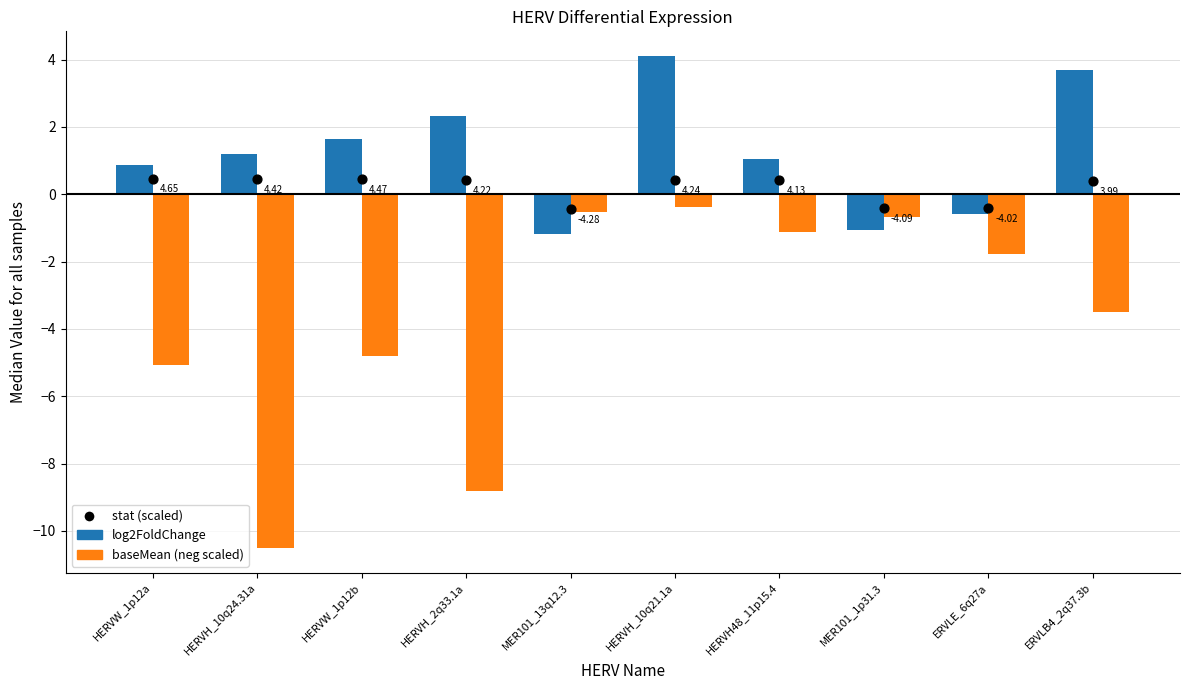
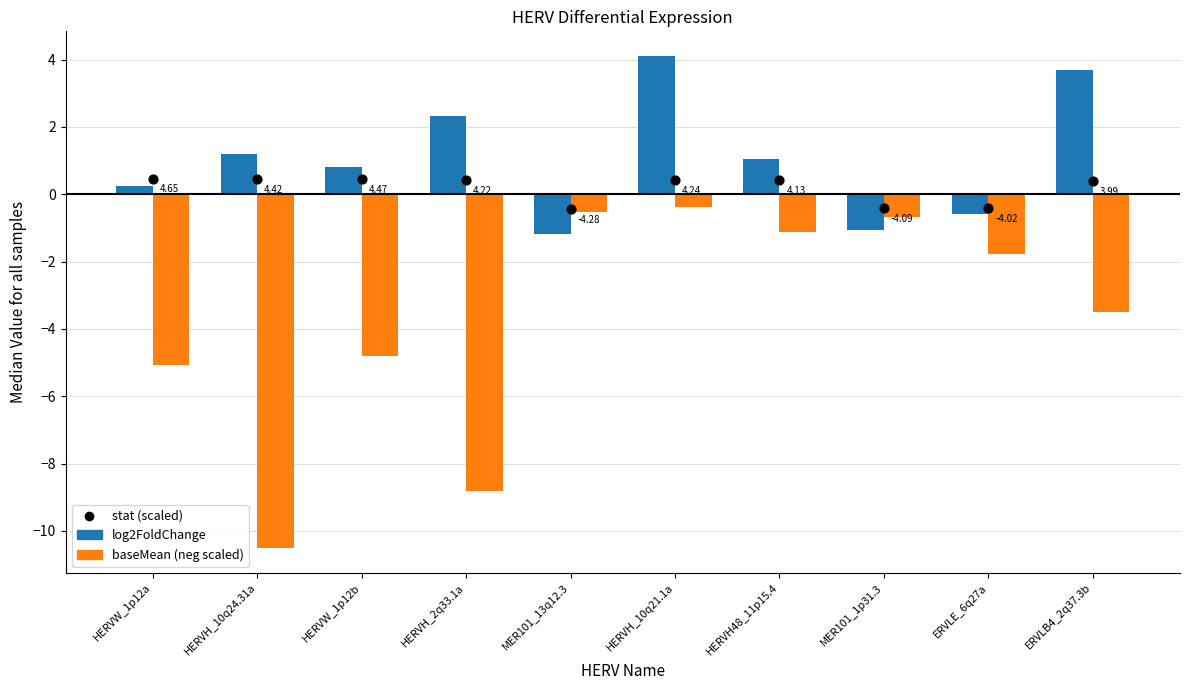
  {
    "log2FoldChange": {
-     "HERVW_1p12a": 0.9,
+     "HERVW_1p12a": 0.2,
      "HERVH_10q24.31a": 1.2,
-     "HERVW_1p12b": 1.7,
+     "HERVW_1p12b": 0.8,
      "HERVH_2q33.1a": 2.3,
      "MER101_13q12.3": -1.2,
      "HERVH_10q21.1a": 4.1,
      "HERVH48_11p15.4": 1.0,
      "MER101_1p31.3": -1.1,
      "ERVLE_6q27a": -0.6,
      "ERVLB4_2q37.3b": 3.7
    },
    "baseMean (neg scaled)": {
      "HERVW_1p12a": -5.1,
      "HERVH_10q24.31a": -10.5,
      "HERVW_1p12b": -4.8,
      "HERVH_2q33.1a": -8.8,
      "HERVH48_11p15.4": -1.1,
      "ERVLB4_2q37.3b": -3.5
    }
  }
